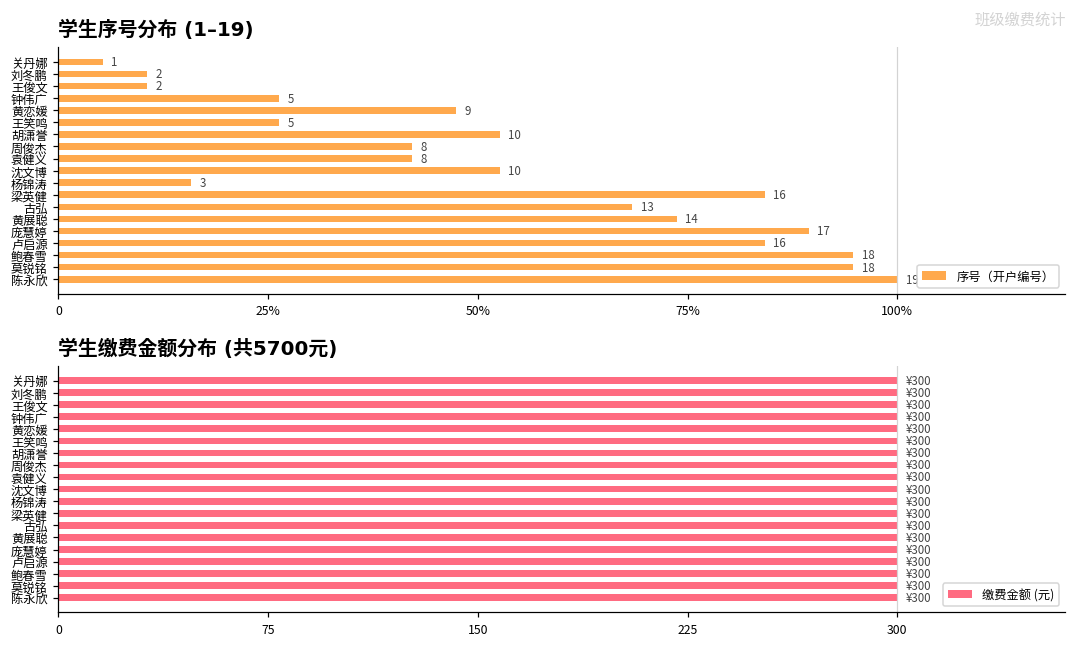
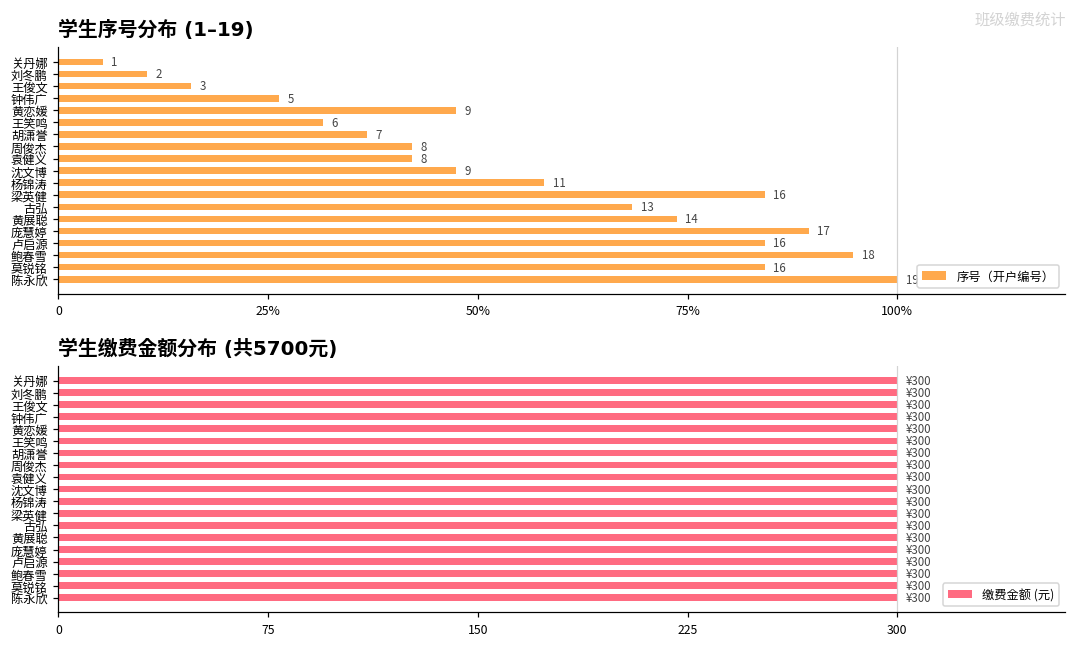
  {
    "学生序号分布 (1–19)": {
-     "王俊文": 2,
-     "王笑鸣": 5,
-     "胡潇誉": 10,
-     "沈文博": 10,
-     "杨锦涛": 3,
-     "莫锐铭": 18
+     "王俊文": 3,
+     "王笑鸣": 6,
+     "胡潇誉": 7,
+     "沈文博": 9,
+     "杨锦涛": 11,
+     "莫锐铭": 16
    }
  }
